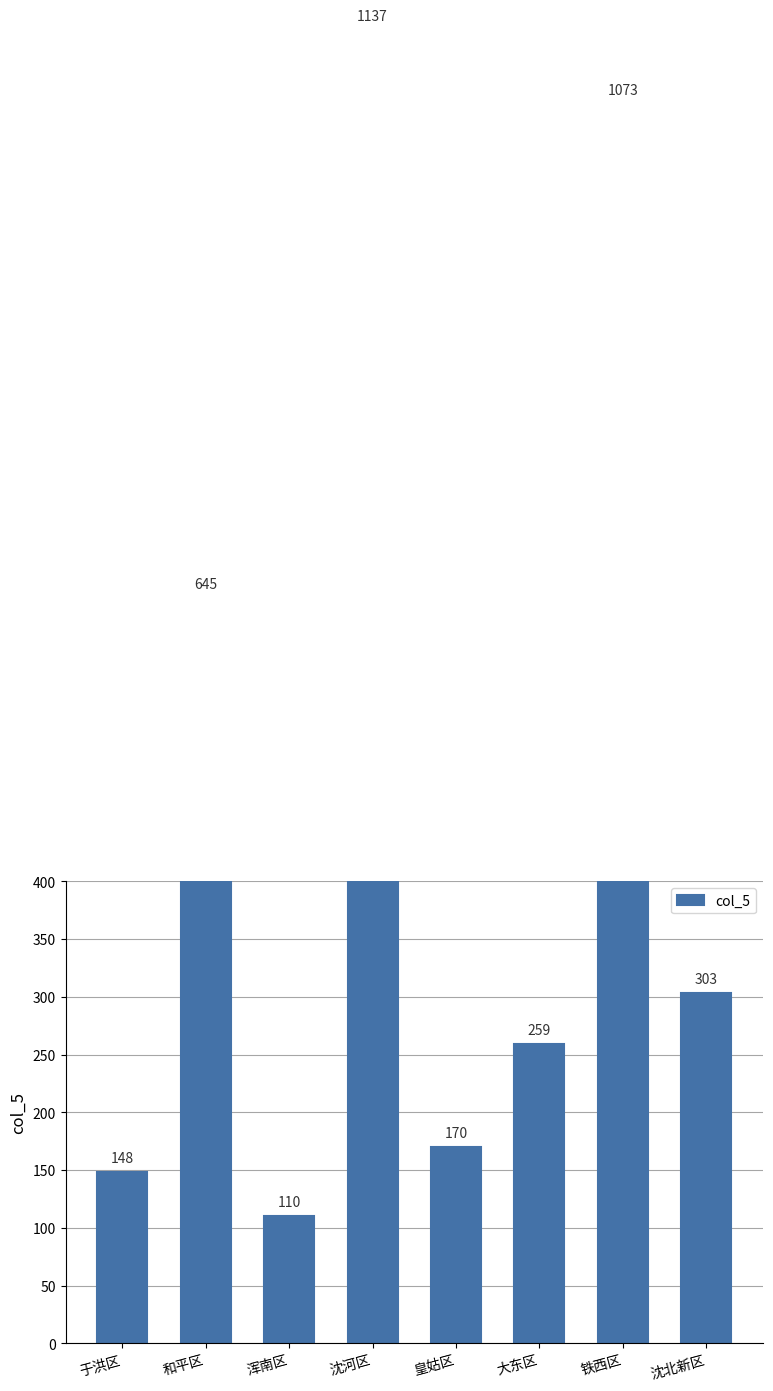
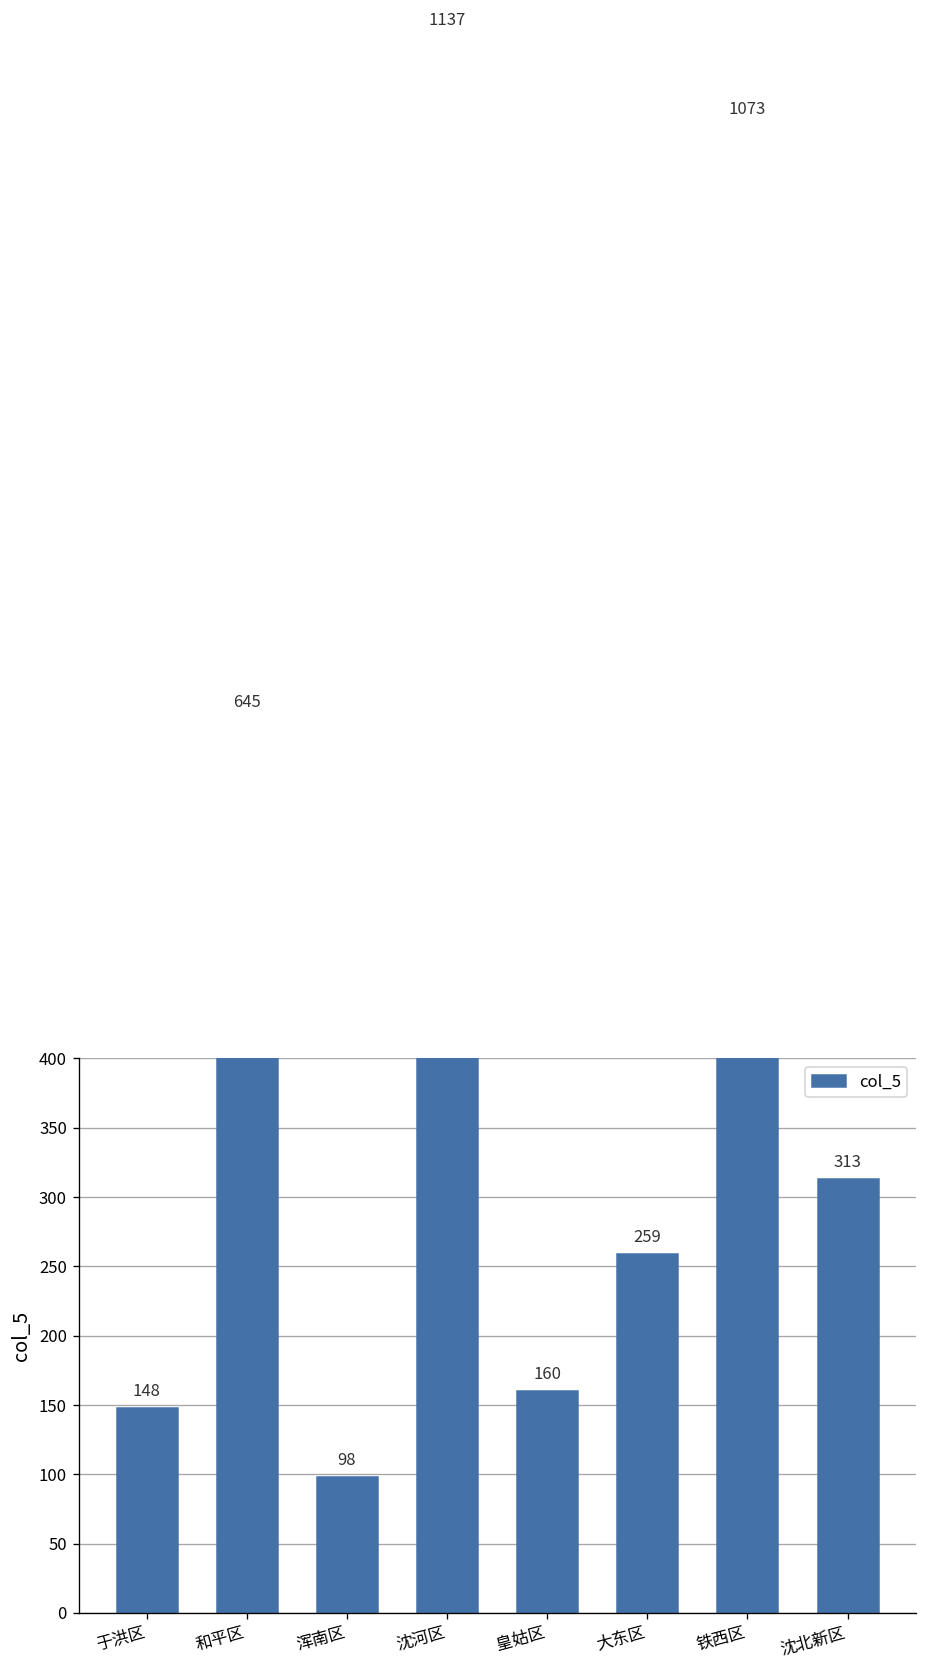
  {
    "于洪区": 148,
-   "浑南区": 110,
-   "皇姑区": 170,
+   "浑南区": 98,
+   "皇姑区": 160,
    "大东区": 259,
-   "沈北新区": 303
+   "沈北新区": 313
  }
